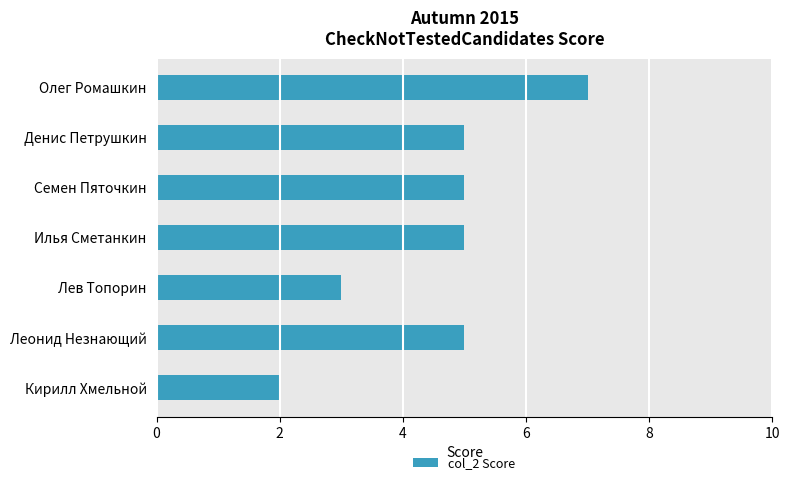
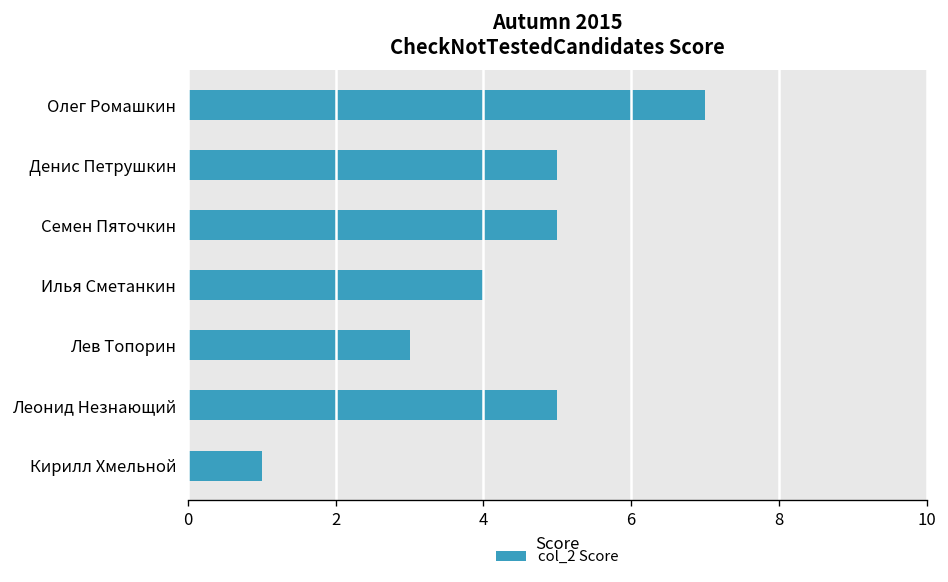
  {
    "Олег Ромашкин": 7,
    "Денис Петрушкин": 5,
    "Семен Пяточкин": 5,
-   "Илья Сметанкин": 5,
+   "Илья Сметанкин": 4,
    "Лев Топорин": 3,
    "Леонид Незнающий": 5,
-   "Кирилл Хмельной": 2
+   "Кирилл Хмельной": 1
  }
